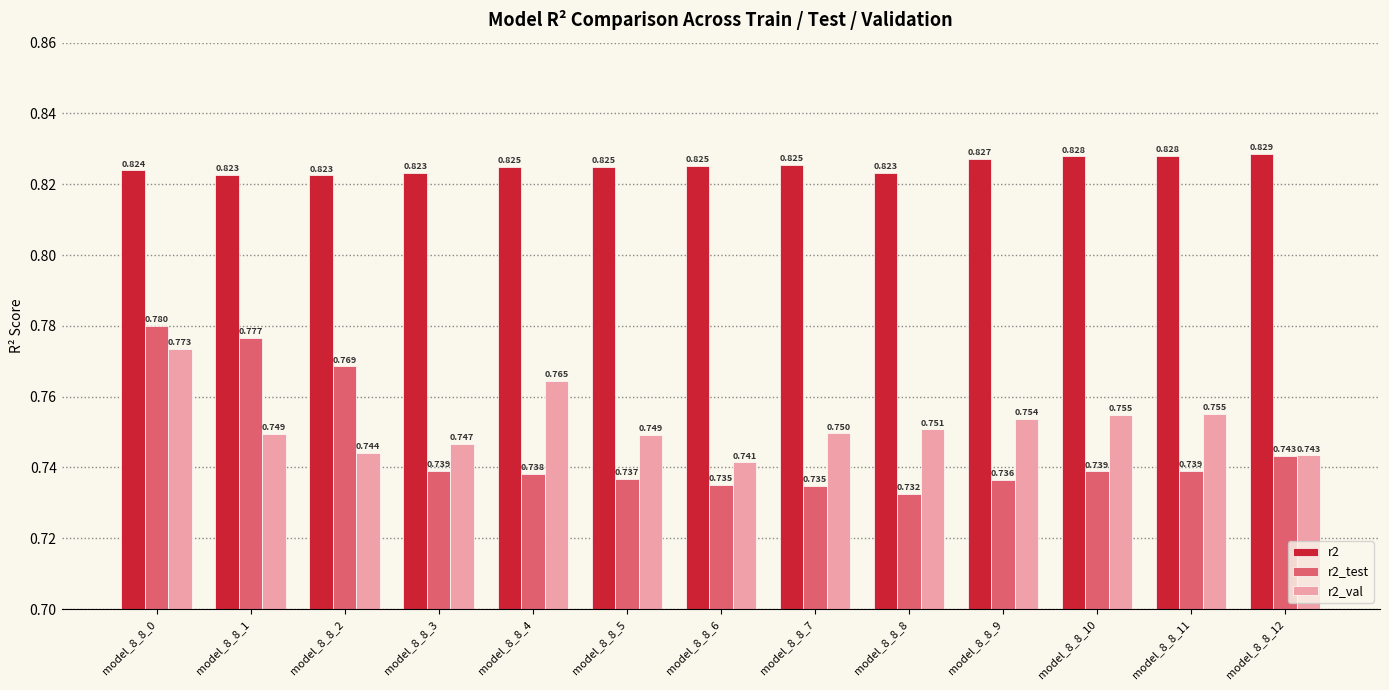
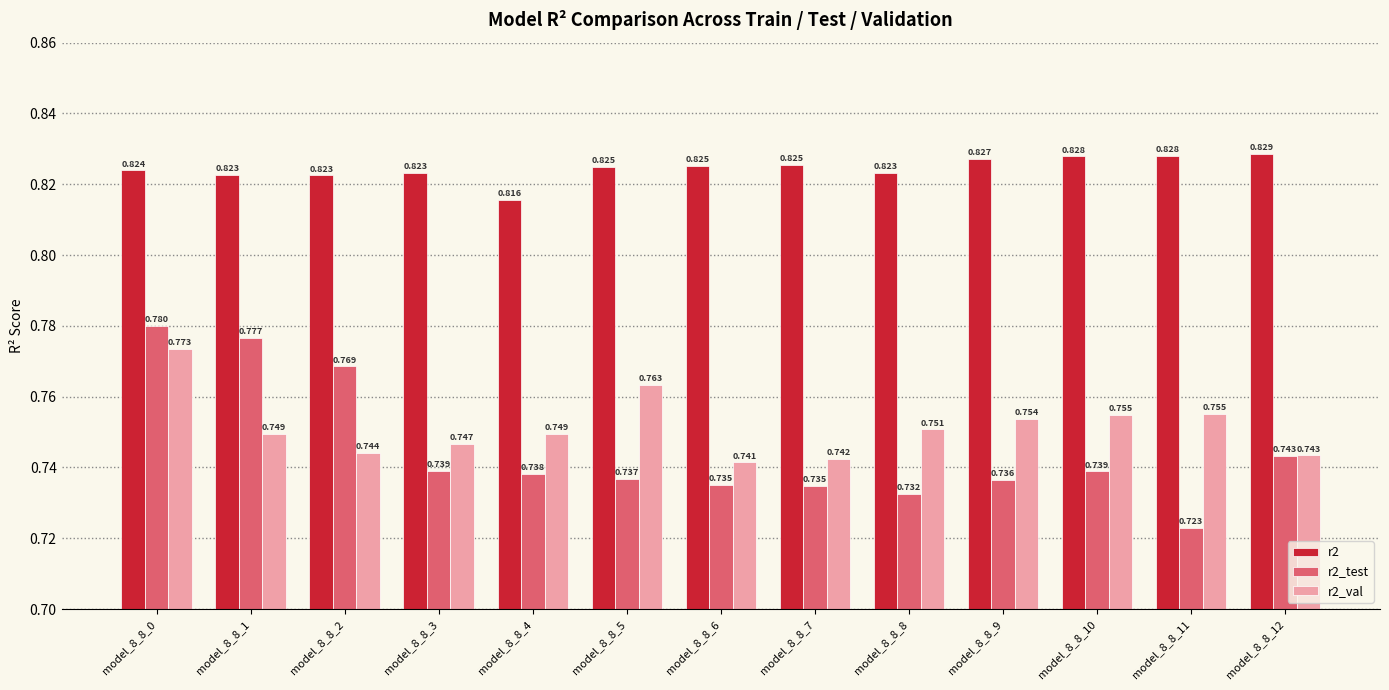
  {
    "r2": {
      "model_8_8_0": 0.824,
      "model_8_8_1": 0.823,
      "model_8_8_2": 0.823,
      "model_8_8_3": 0.823,
-     "model_8_8_4": 0.825,
+     "model_8_8_4": 0.816,
      "model_8_8_5": 0.825,
      "model_8_8_6": 0.825,
      "model_8_8_7": 0.825,
      "model_8_8_8": 0.823,
      "model_8_8_9": 0.827,
      "model_8_8_10": 0.828,
      "model_8_8_11": 0.828,
      "model_8_8_12": 0.829
    },
    "r2_test": {
      "model_8_8_0": 0.780,
      "model_8_8_1": 0.777,
      "model_8_8_2": 0.769,
      "model_8_8_3": 0.739,
      "model_8_8_4": 0.738,
      "model_8_8_5": 0.737,
      "model_8_8_6": 0.735,
      "model_8_8_7": 0.735,
      "model_8_8_8": 0.732,
      "model_8_8_9": 0.736,
      "model_8_8_10": 0.739,
-     "model_8_8_11": 0.739,
+     "model_8_8_11": 0.723,
      "model_8_8_12": 0.743
    },
    "r2_val": {
      "model_8_8_0": 0.773,
      "model_8_8_1": 0.749,
      "model_8_8_2": 0.744,
      "model_8_8_3": 0.747,
-     "model_8_8_4": 0.765,
-     "model_8_8_5": 0.749,
+     "model_8_8_4": 0.749,
+     "model_8_8_5": 0.763,
      "model_8_8_6": 0.741,
-     "model_8_8_7": 0.750,
+     "model_8_8_7": 0.742,
      "model_8_8_8": 0.751,
      "model_8_8_9": 0.754,
      "model_8_8_10": 0.755,
      "model_8_8_11": 0.755,
      "model_8_8_12": 0.743
    }
  }
